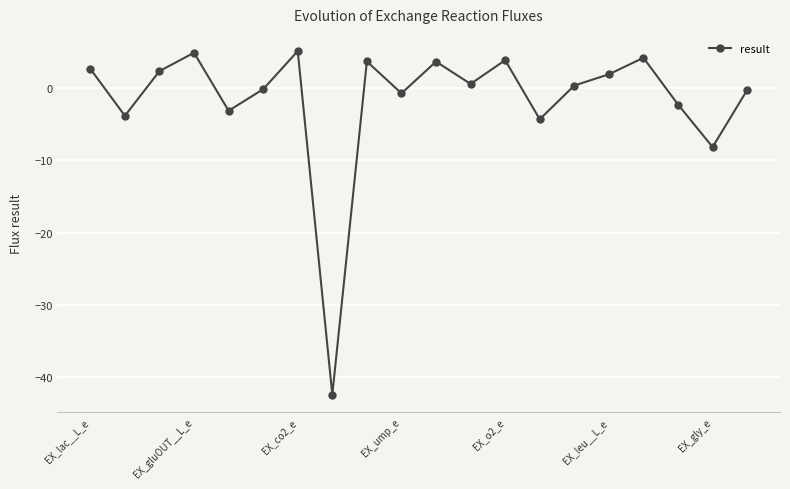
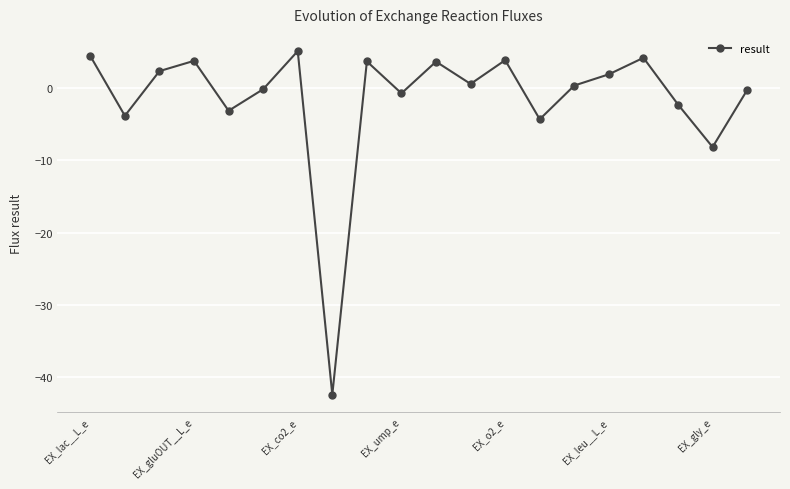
  {
-   "EX_lac__L_e": 3,
-   "EX_gluOUT__L_e": 5,
+   "EX_lac__L_e": 4,
+   "EX_gluOUT__L_e": 4,
    "EX_co2_e": 5,
    "EX_ump_e": -1,
    "EX_o2_e": 4,
    "EX_leu__L_e": 2,
    "EX_gly_e": -8
  }
